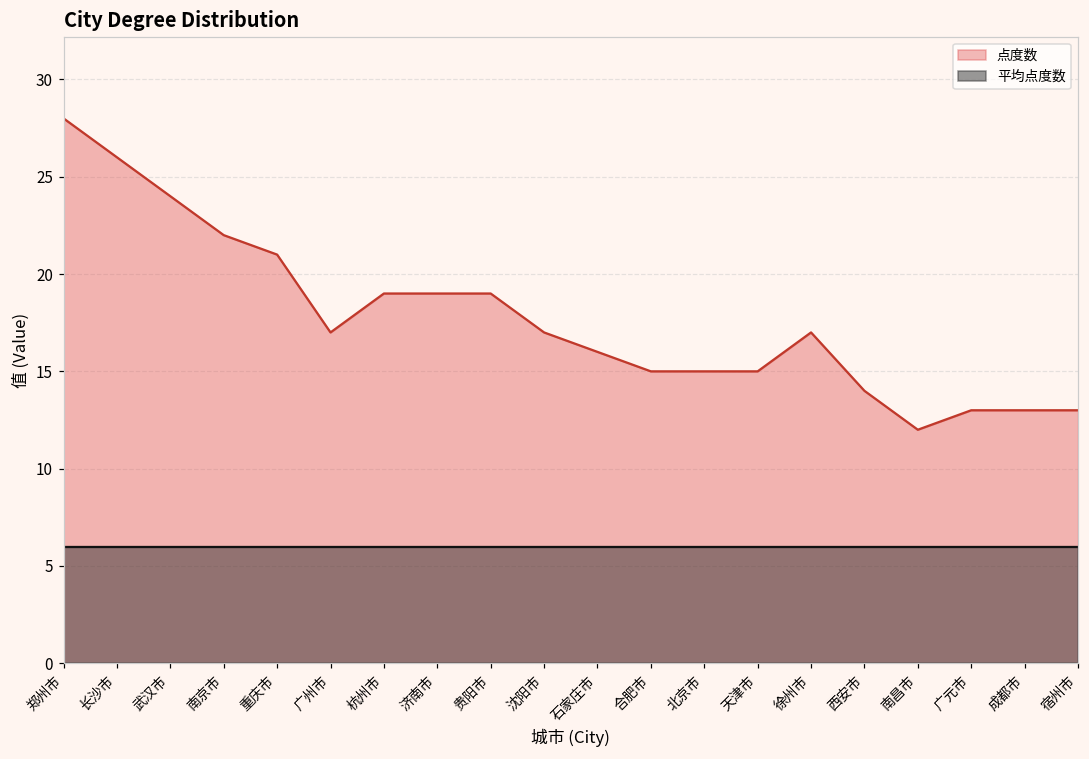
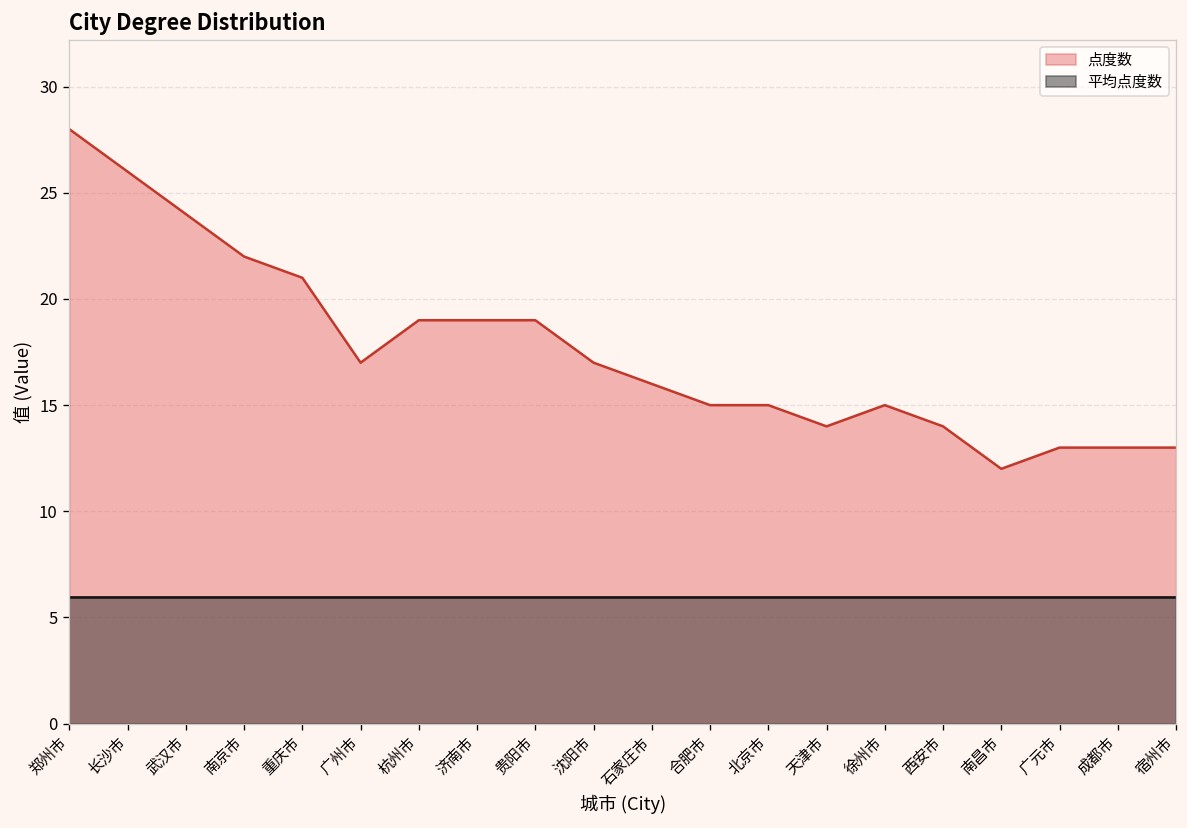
  {
    "点度数": {
      "郑州市": 28,
      "长沙市": 26,
      "武汉市": 24,
      "南京市": 22,
      "重庆市": 21,
      "广州市": 17,
      "杭州市": 19,
      "济南市": 19,
      "贵阳市": 19,
      "沈阳市": 17,
      "石家庄市": 16,
      "合肥市": 15,
      "北京市": 15,
-     "天津市": 15,
-     "徐州市": 17,
+     "天津市": 14,
+     "徐州市": 15,
      "西安市": 14,
      "南昌市": 12,
      "广元市": 13,
      "成都市": 13,
      "宿州市": 13
    },
    "平均点度数": {
      "郑州市": 6,
      "长沙市": 6,
      "武汉市": 6,
      "南京市": 6,
      "重庆市": 6,
      "广州市": 6,
      "杭州市": 6,
      "济南市": 6,
      "贵阳市": 6,
      "沈阳市": 6,
      "石家庄市": 6,
      "合肥市": 6,
      "北京市": 6,
      "天津市": 6,
      "徐州市": 6,
      "西安市": 6,
      "南昌市": 6,
      "广元市": 6,
      "成都市": 6,
      "宿州市": 6
    }
  }
